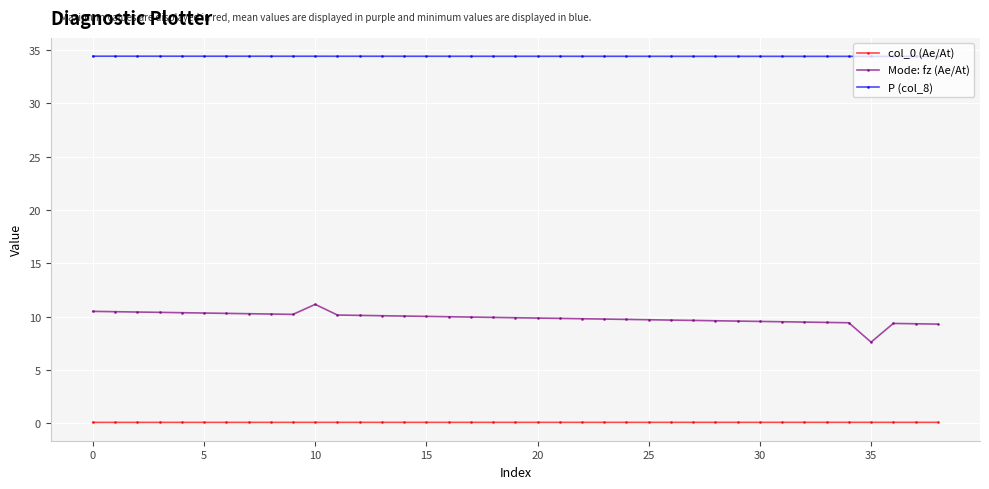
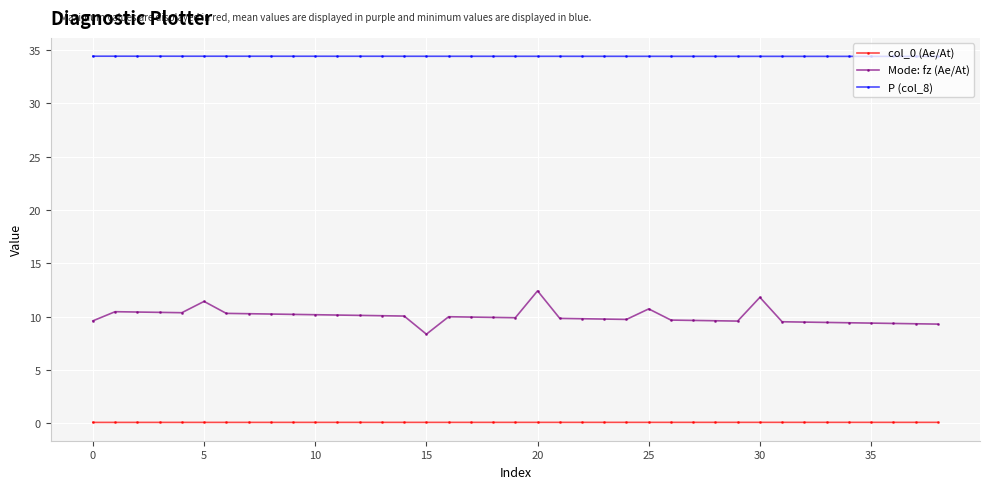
  {
    "col_0 (Ae/At)": {
      "0": 0.1,
      "5": 0.1,
      "10": 0.1,
      "15": 0.1,
      "20": 0.1,
      "25": 0.1,
      "30": 0.1,
      "35": 0.1
    },
    "Mode: fz (Ae/At)": {
-     "0": 10.5,
-     "5": 10.3,
-     "10": 11.2,
-     "15": 10.0,
-     "20": 9.9,
-     "25": 9.7,
-     "30": 9.6,
-     "35": 7.6
+     "0": 9.6,
+     "5": 11.4,
+     "10": 10.2,
+     "15": 8.4,
+     "20": 12.4,
+     "25": 10.7,
+     "30": 11.8,
+     "35": 9.4
    },
    "P (col_8)": {
      "0": 34.4,
      "5": 34.4,
      "10": 34.4,
      "15": 34.4,
      "20": 34.4,
      "25": 34.4,
      "30": 34.4
    }
  }
